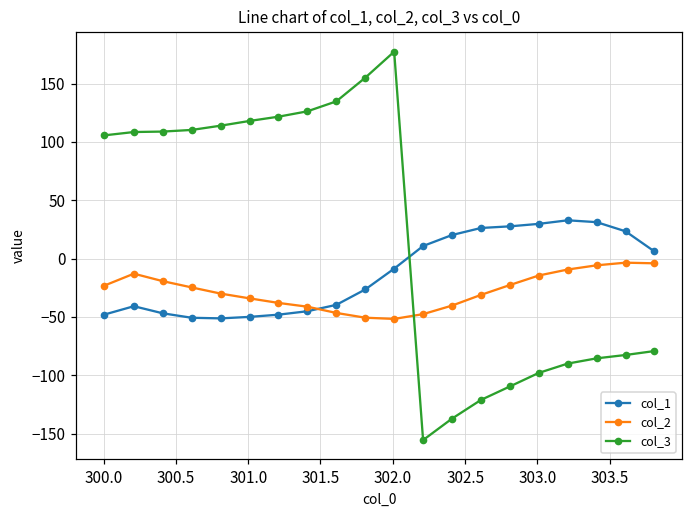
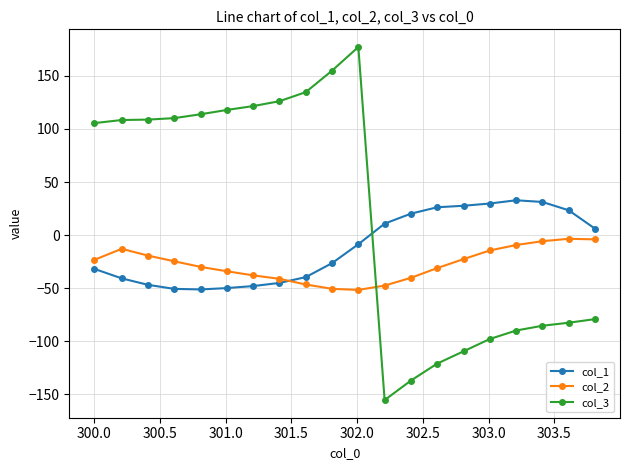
  {
    "col_1": {
-     "300.0": -48
+     "300.0": -32
    },
    "col_2": {
      "300.0": -23
    },
    "col_3": {
      "300.0": 106
    }
  }
